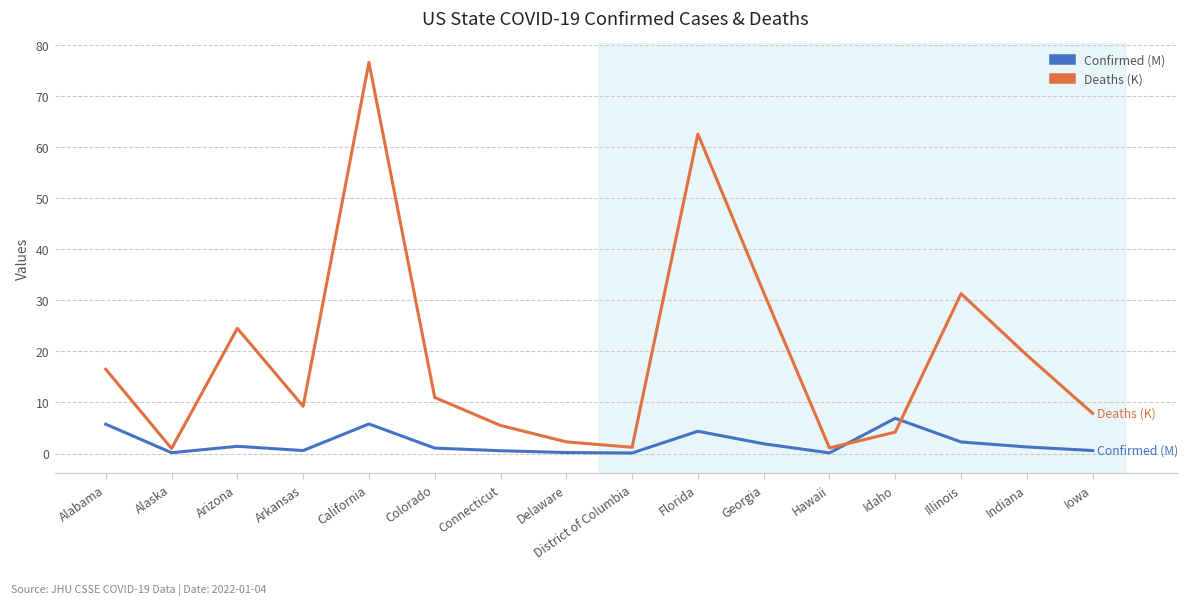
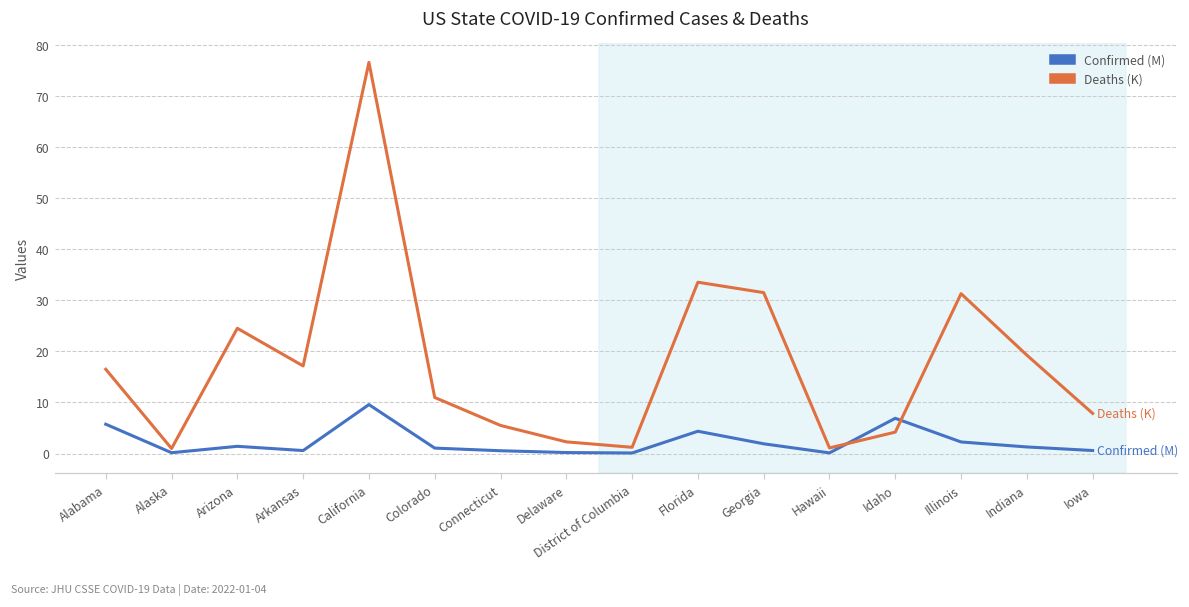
  {
    "Confirmed (M)": {
      "Alabama": 6,
      "Alaska": 0,
      "Arizona": 1,
      "Arkansas": 1,
-     "California": 6,
+     "California": 10,
      "Colorado": 1,
      "Connecticut": 1,
      "Delaware": 0,
      "District of Columbia": 0,
      "Florida": 4,
      "Georgia": 2,
      "Hawaii": 0,
      "Idaho": 7,
      "Illinois": 2,
      "Indiana": 1,
      "Iowa": 1
    },
    "Deaths (K)": {
      "Alabama": 16,
      "Alaska": 1,
      "Arizona": 25,
-     "Arkansas": 9,
+     "Arkansas": 17,
      "California": 77,
      "Colorado": 11,
      "Connecticut": 5,
      "Delaware": 2,
      "District of Columbia": 1,
-     "Florida": 63,
+     "Florida": 34,
      "Georgia": 31,
      "Hawaii": 1,
      "Idaho": 4,
      "Illinois": 31,
      "Indiana": 19,
      "Iowa": 8
    }
  }
